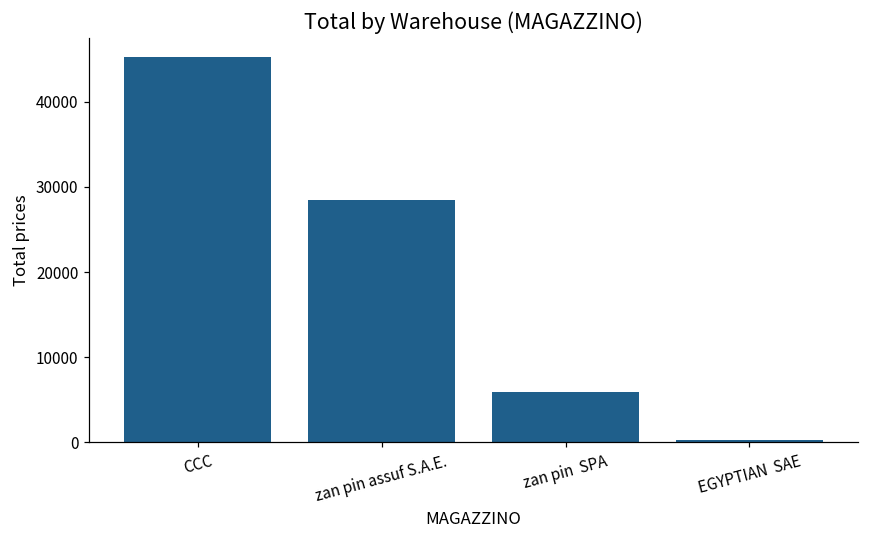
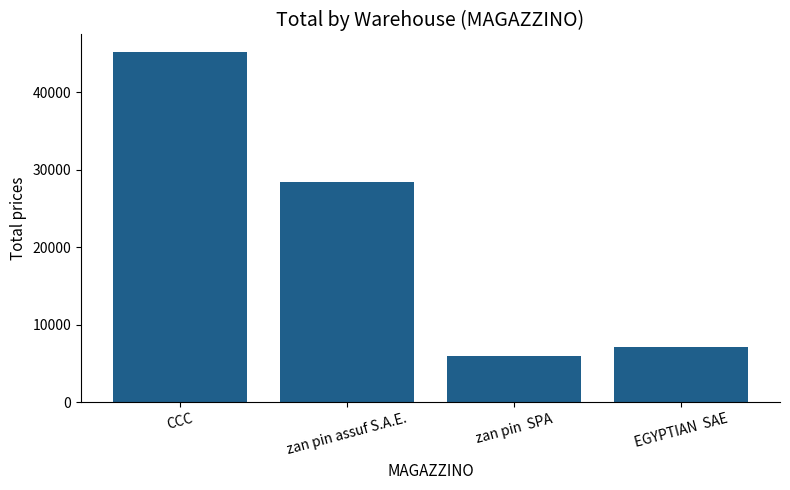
  {
    "CCC": 45000,
    "zan pin assuf S.A.E.": 28000,
    "zan pin SPA": 6000,
-   "EGYPTIAN SAE": 0
+   "EGYPTIAN SAE": 7000
  }
